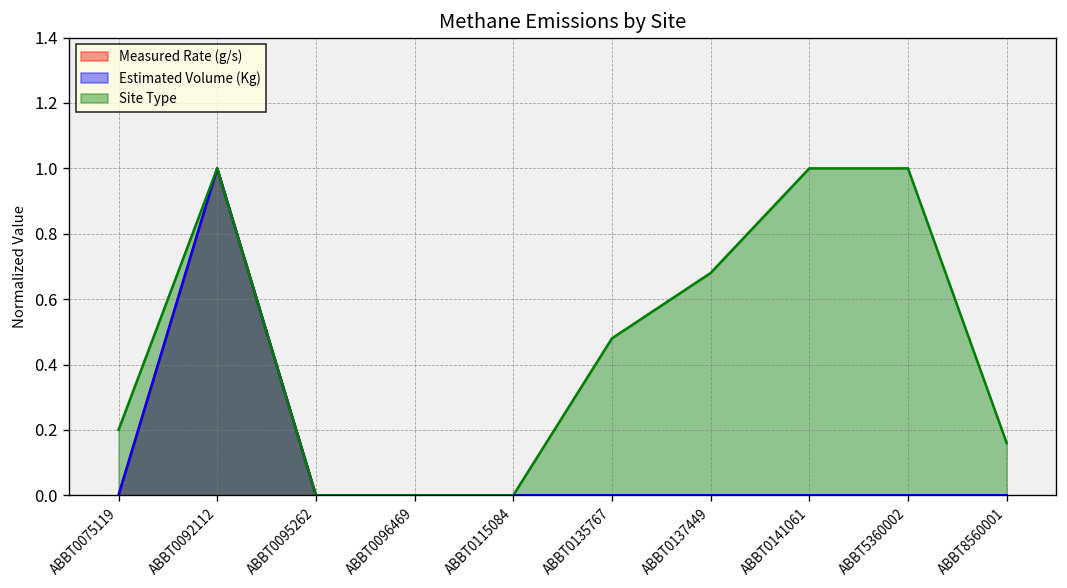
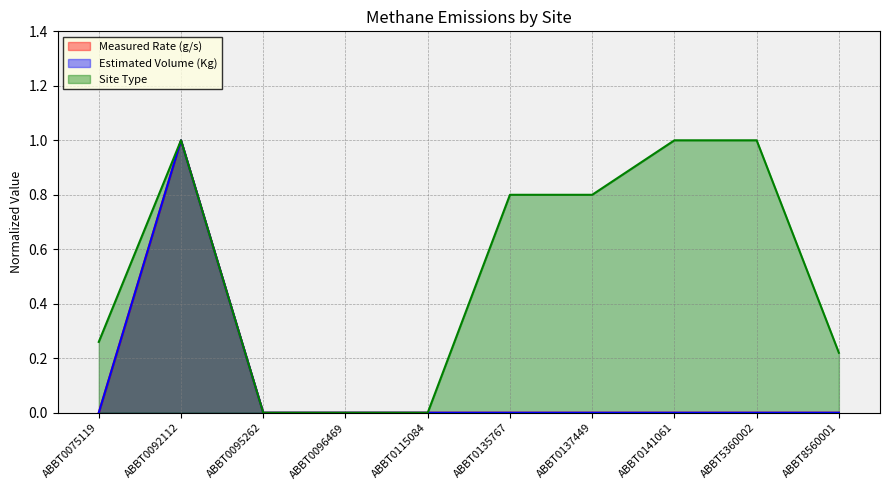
  {
    "Estimated Volume (Kg)": {
      "ABBT0075119": 0.00,
      "ABBT0135767": 0.00,
      "ABBT0137449": 0.00,
      "ABBT0141061": 0.00,
      "ABBT5360002": 0.00,
      "ABBT8560001": 0.00
    },
    "Site Type": {
-     "ABBT0075119": 0.20,
-     "ABBT0135767": 0.48,
-     "ABBT0137449": 0.68,
+     "ABBT0075119": 0.26,
+     "ABBT0135767": 0.80,
+     "ABBT0137449": 0.80,
      "ABBT0141061": 1.00,
      "ABBT5360002": 1.00,
-     "ABBT8560001": 0.16
+     "ABBT8560001": 0.22
    }
  }
